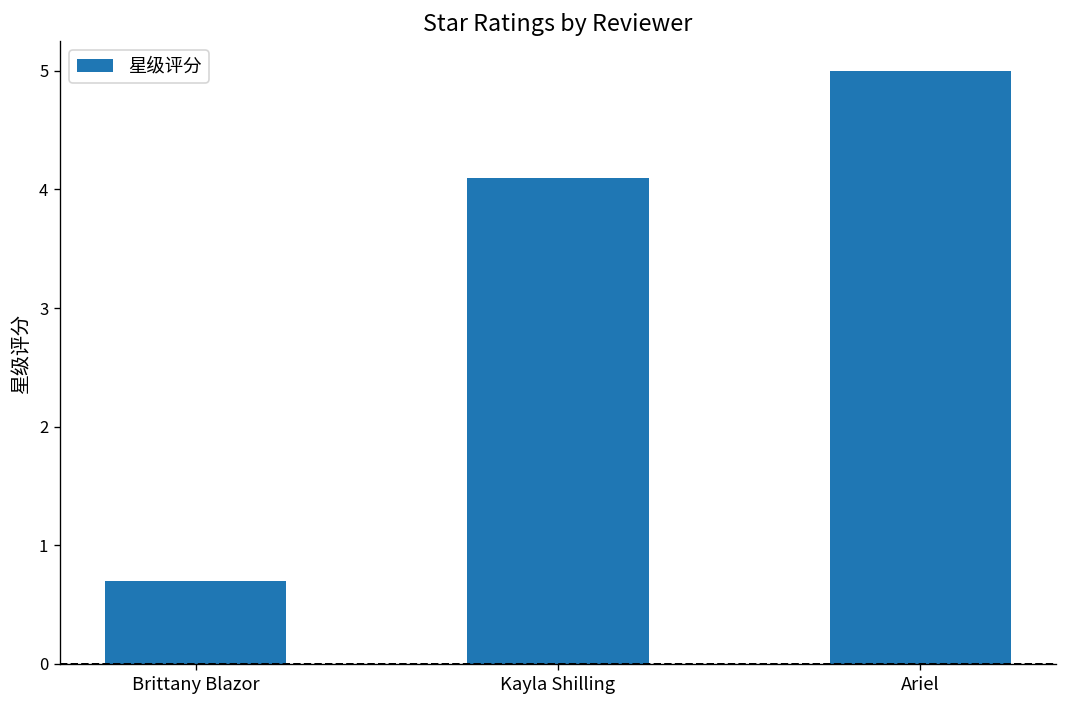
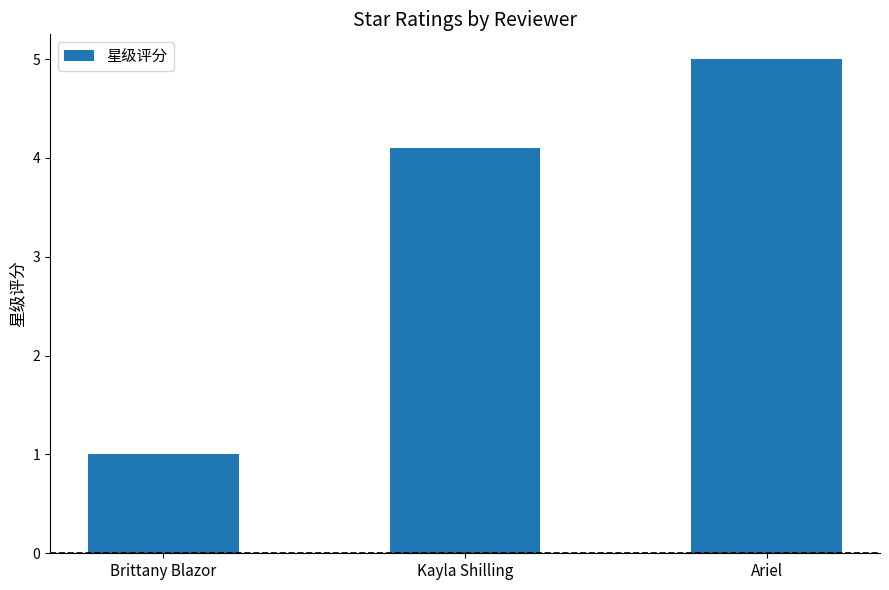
  {
-   "Brittany Blazor": 0.7,
+   "Brittany Blazor": 1.0,
    "Kayla Shilling": 4.1,
    "Ariel": 5.0
  }
